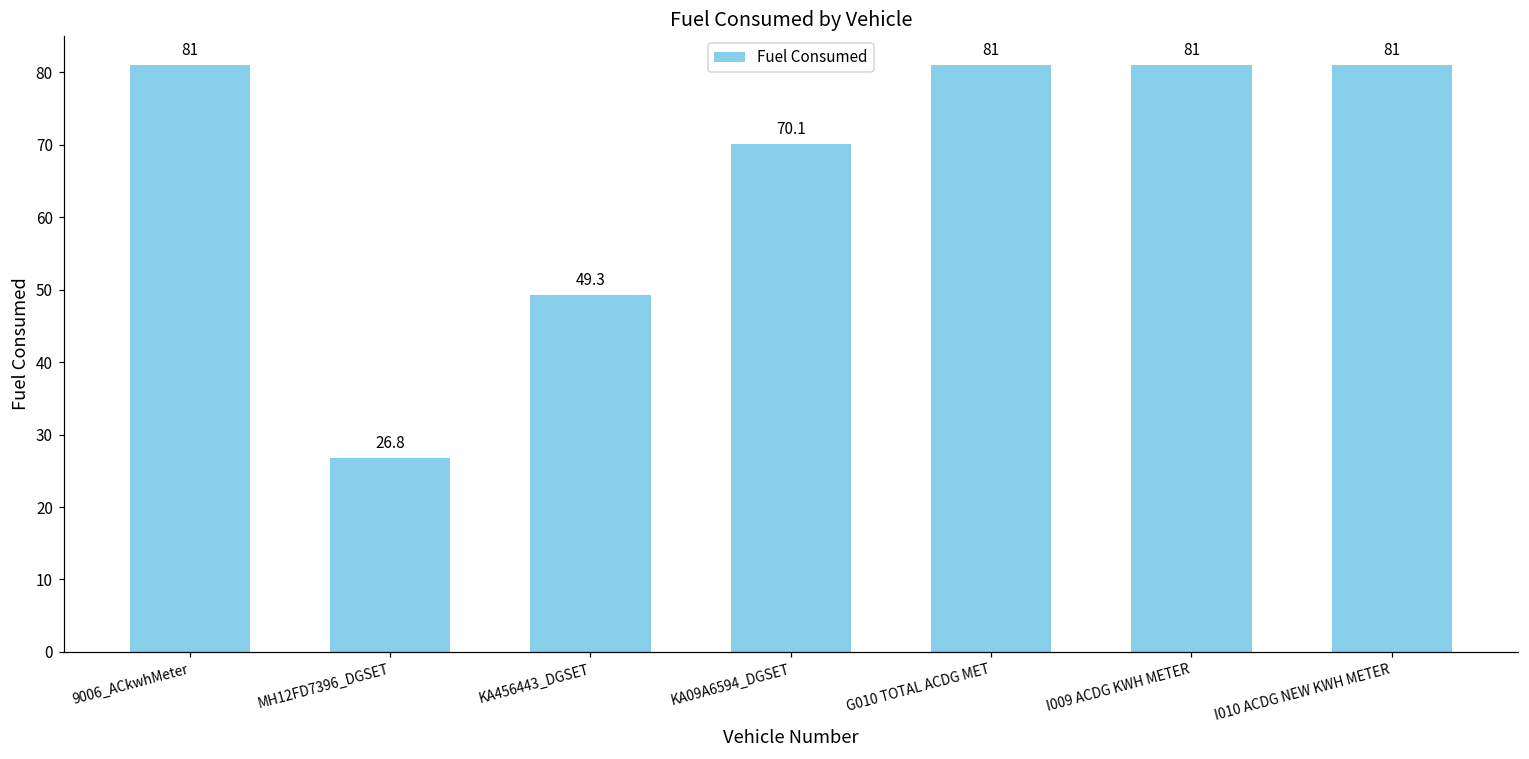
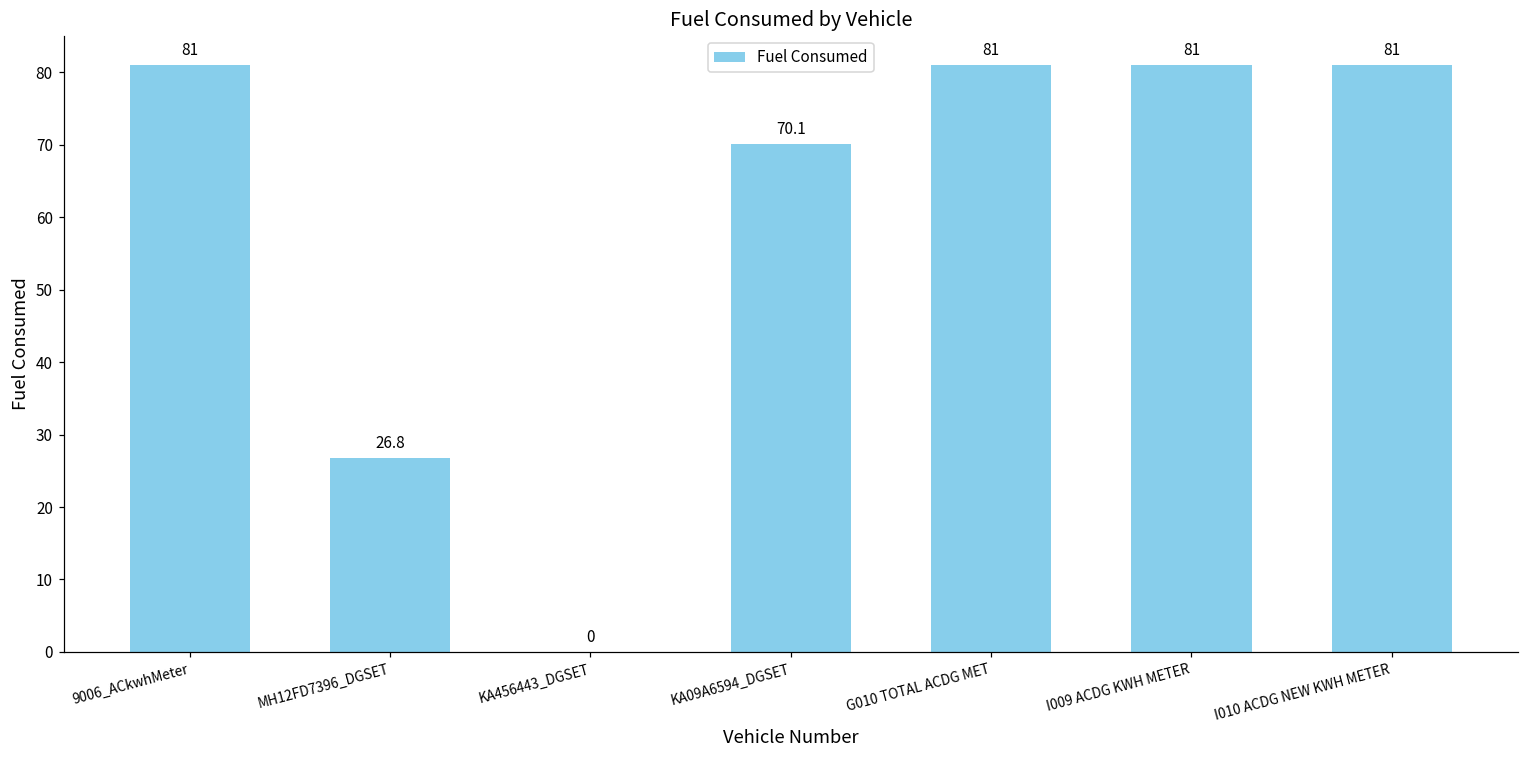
  {
    "9006_ACkwhMeter": 81,
    "MH12FD7396_DGSET": 26.8,
-   "KA456443_DGSET": 49.3,
+   "KA456443_DGSET": 0,
    "KA09A6594_DGSET": 70.1,
    "G010 TOTAL ACDG MET": 81,
    "I009 ACDG KWH METER": 81,
    "I010 ACDG NEW KWH METER": 81
  }
